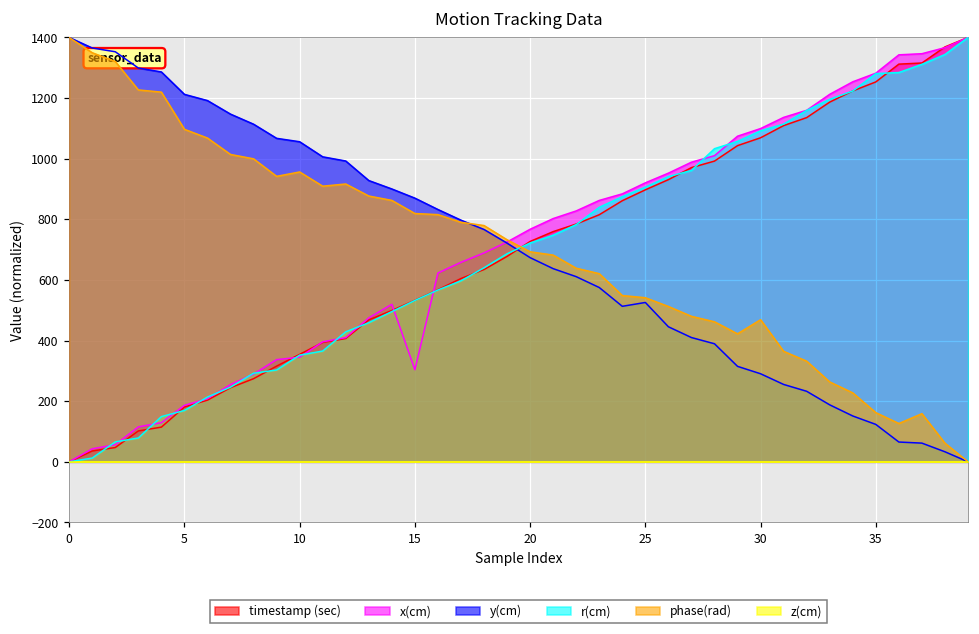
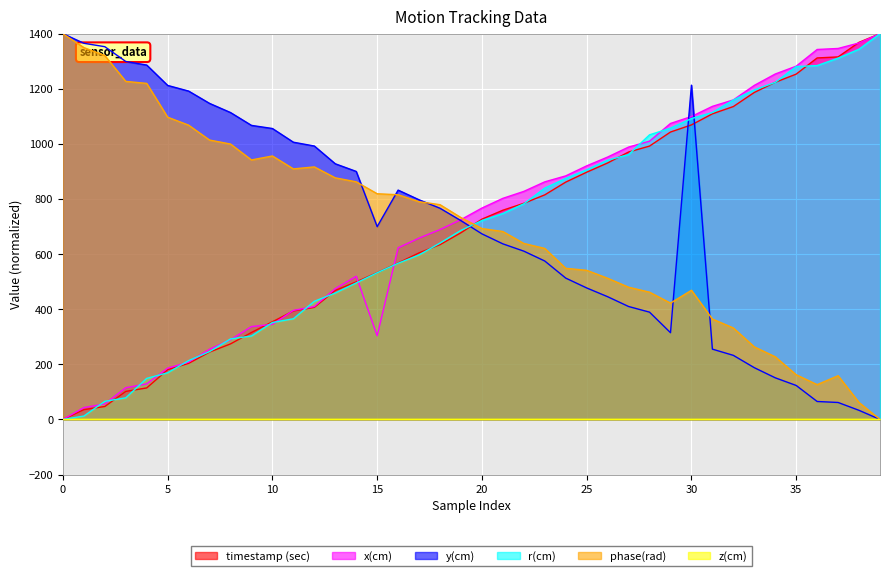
  {
    "timestamp (sec)": {
      "30": 1070,
      "35": 1250
    },
    "x(cm)": {
      "15": 300,
      "20": 770,
      "25": 920
    },
    "y(cm)": {
      "5": 1210,
      "10": 1060,
-     "15": 870,
+     "15": 700,
      "20": 670,
-     "25": 530,
-     "30": 290,
+     "25": 480,
+     "30": 1210,
      "35": 120
    },
    "r(cm)": {
      "5": 170
    },
    "phase(rad)": {
      "5": 1100,
      "10": 960,
      "15": 820,
      "20": 690,
      "25": 540,
      "30": 470,
      "35": 160
    },
    "z(cm)": {
      "5": 0,
      "10": 0,
      "15": 0,
      "20": 0,
      "25": 0,
      "30": 0,
      "35": 0
    }
  }
